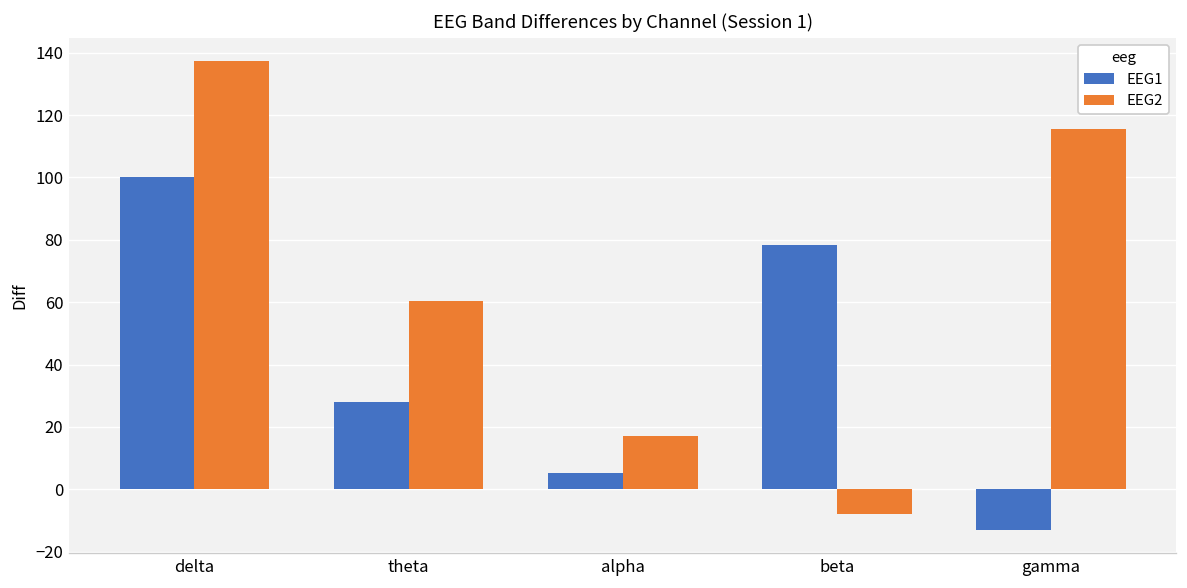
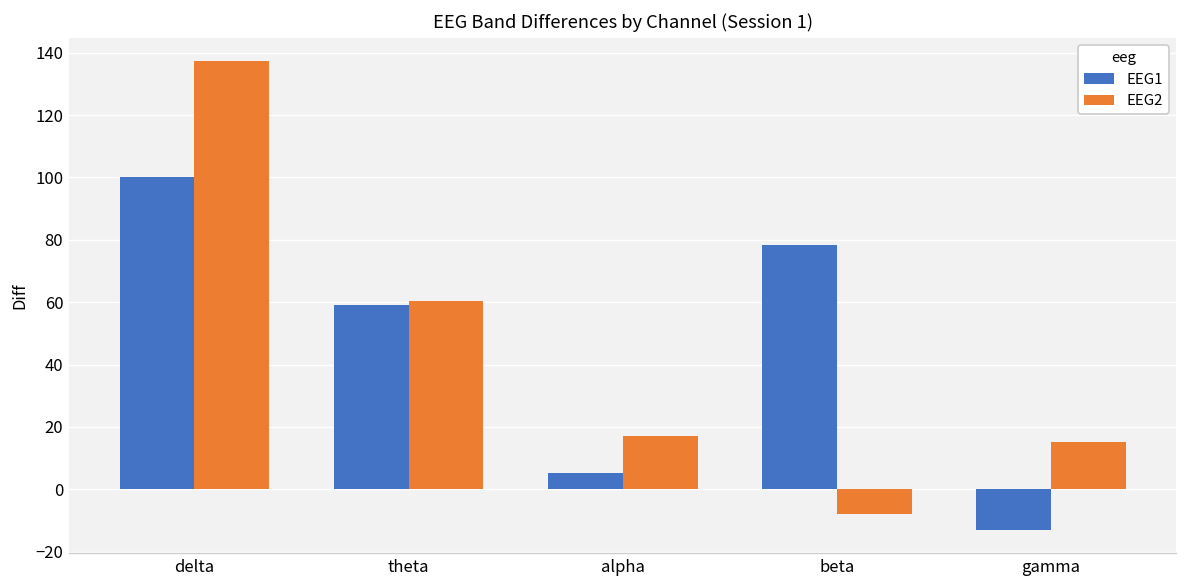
  {
    "EEG1": {
      "delta": 100,
-     "theta": 28,
+     "theta": 59,
      "alpha": 5,
      "beta": 78,
      "gamma": -13
    },
    "EEG2": {
      "delta": 137,
      "theta": 60,
      "alpha": 17,
      "beta": -8,
-     "gamma": 116
+     "gamma": 15
    }
  }
